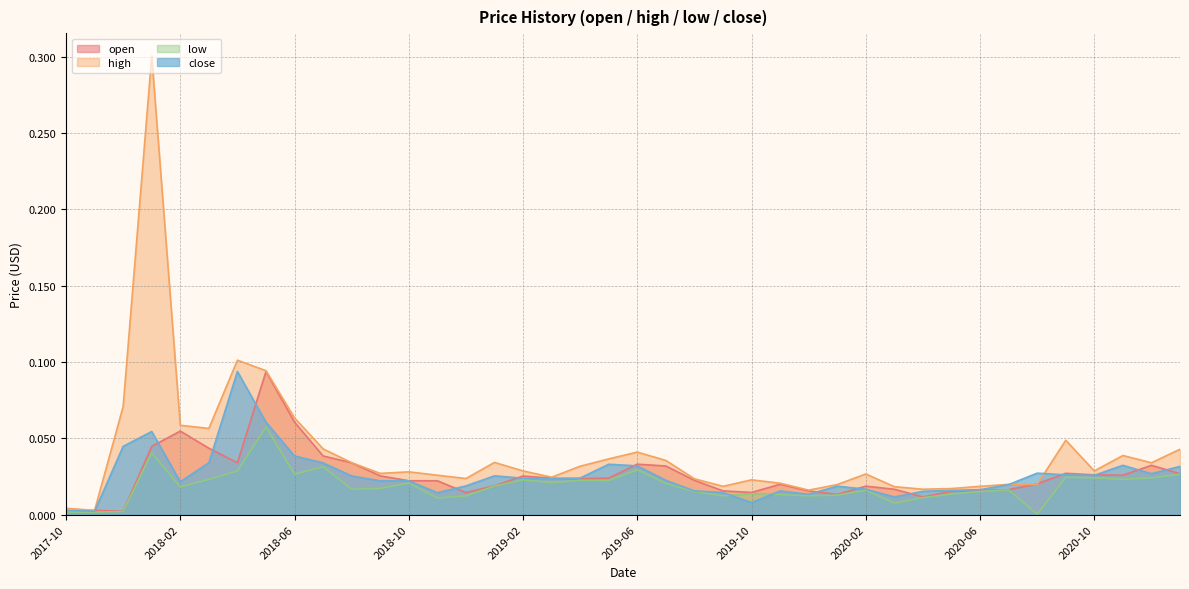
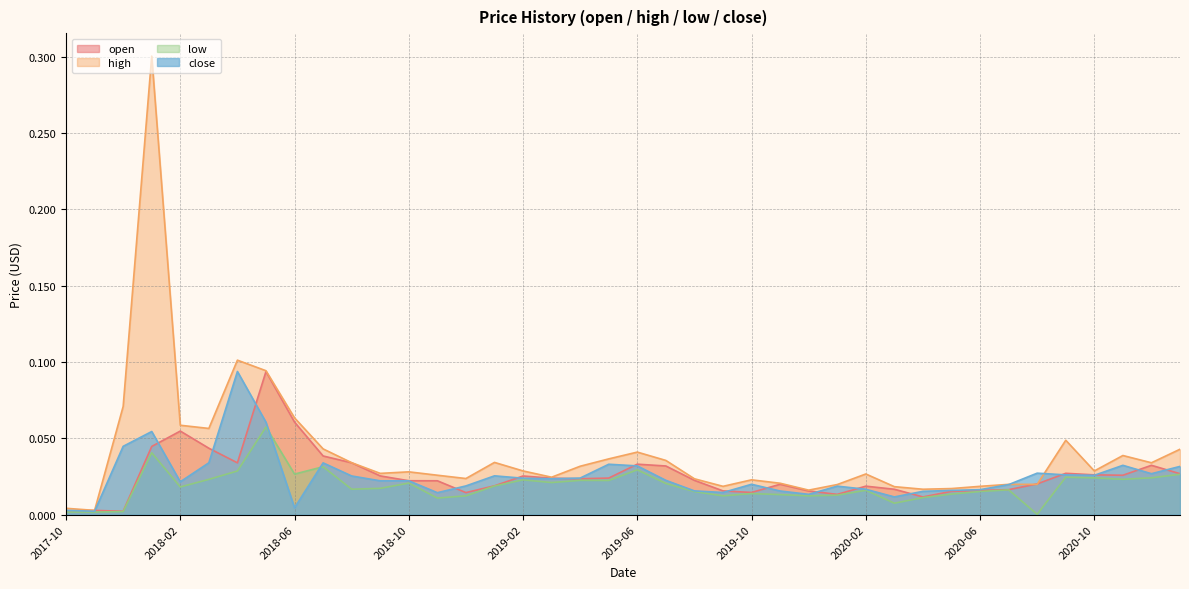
  {
    "low": {
      "2018-02": 0.018,
      "2018-06": 0.027,
      "2019-06": 0.029,
      "2020-10": 0.024
    },
    "close": {
      "2018-02": 0.022,
-     "2018-06": 0.038,
-     "2019-10": 0.008
+     "2018-06": 0.004,
+     "2019-10": 0.020
    }
  }
